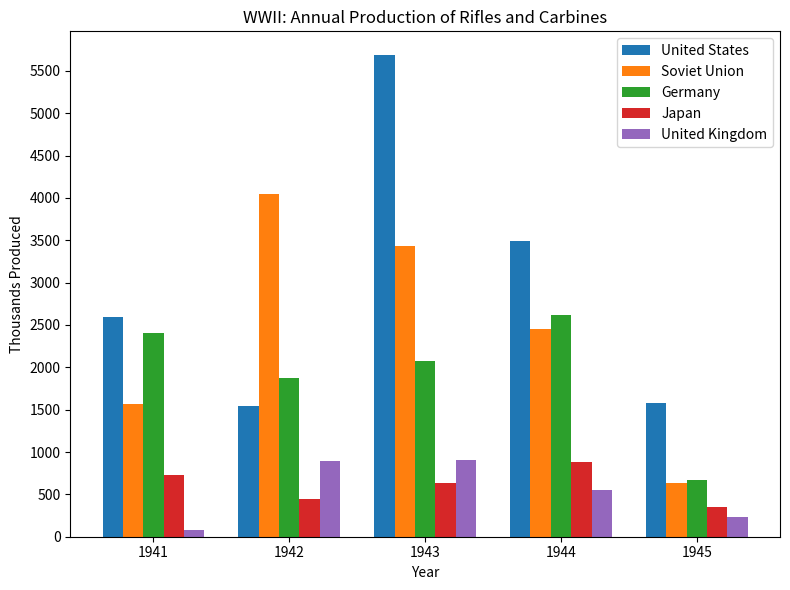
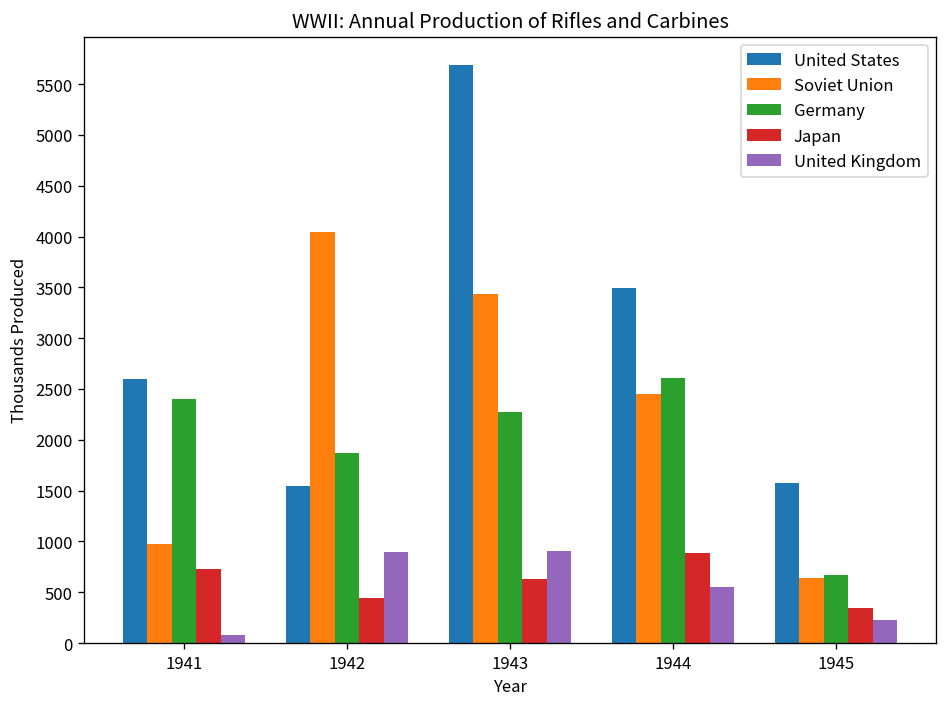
  {
    "United States": {
      "1941": 2600,
      "1942": 1500,
      "1943": 5700,
      "1944": 3500,
      "1945": 1600
    },
    "Soviet Union": {
-     "1941": 1600,
+     "1941": 1000,
      "1942": 4000,
      "1943": 3400,
      "1944": 2500,
      "1945": 600
    },
    "Germany": {
      "1941": 2400,
      "1942": 1900,
-     "1943": 2100,
+     "1943": 2300,
      "1944": 2600,
      "1945": 700
    },
    "Japan": {
      "1941": 700,
      "1942": 400,
      "1943": 600,
      "1944": 900,
      "1945": 300
    },
    "United Kingdom": {
      "1941": 100,
      "1942": 900,
      "1943": 900,
      "1944": 500,
      "1945": 200
    }
  }
